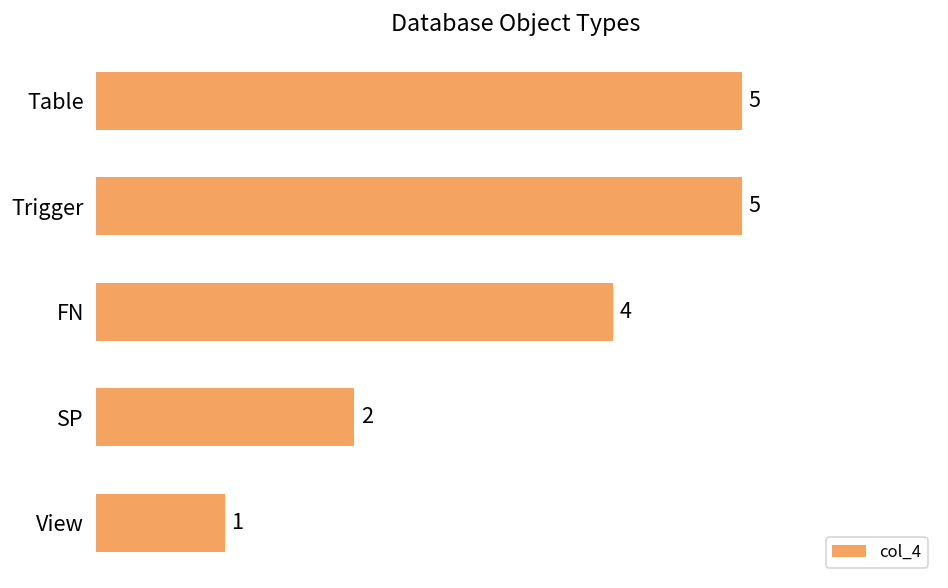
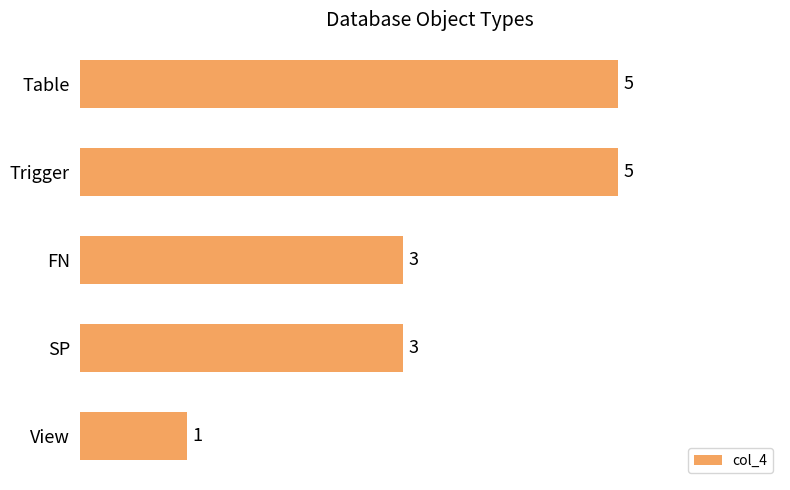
  {
    "Table": 5,
    "Trigger": 5,
-   "FN": 4,
-   "SP": 2,
+   "FN": 3,
+   "SP": 3,
    "View": 1
  }
